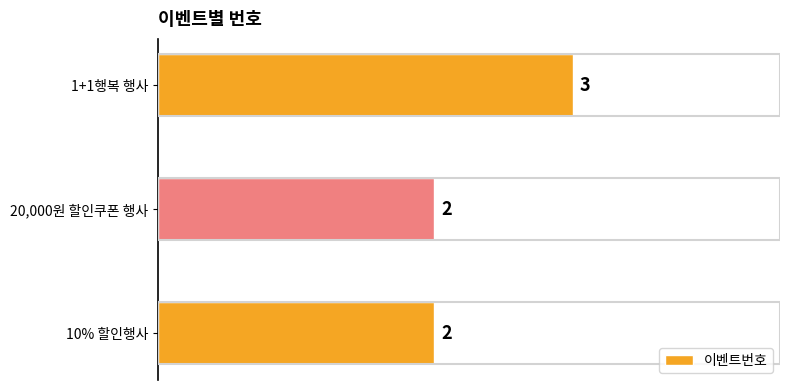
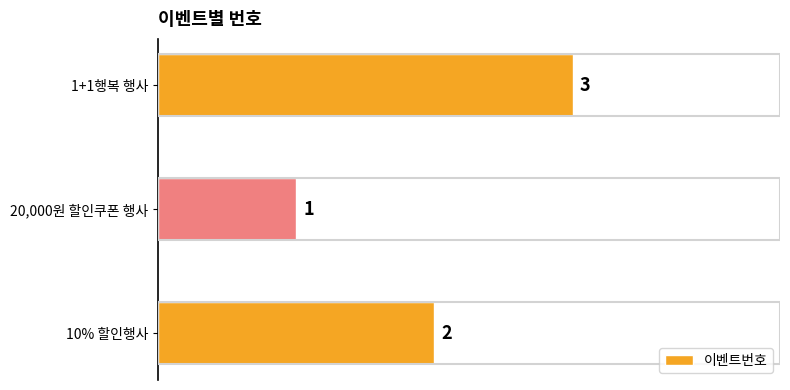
  {
    "1+1행복 행사": 3,
-   "20,000원 할인쿠폰 행사": 2,
+   "20,000원 할인쿠폰 행사": 1,
    "10% 할인행사": 2
  }
